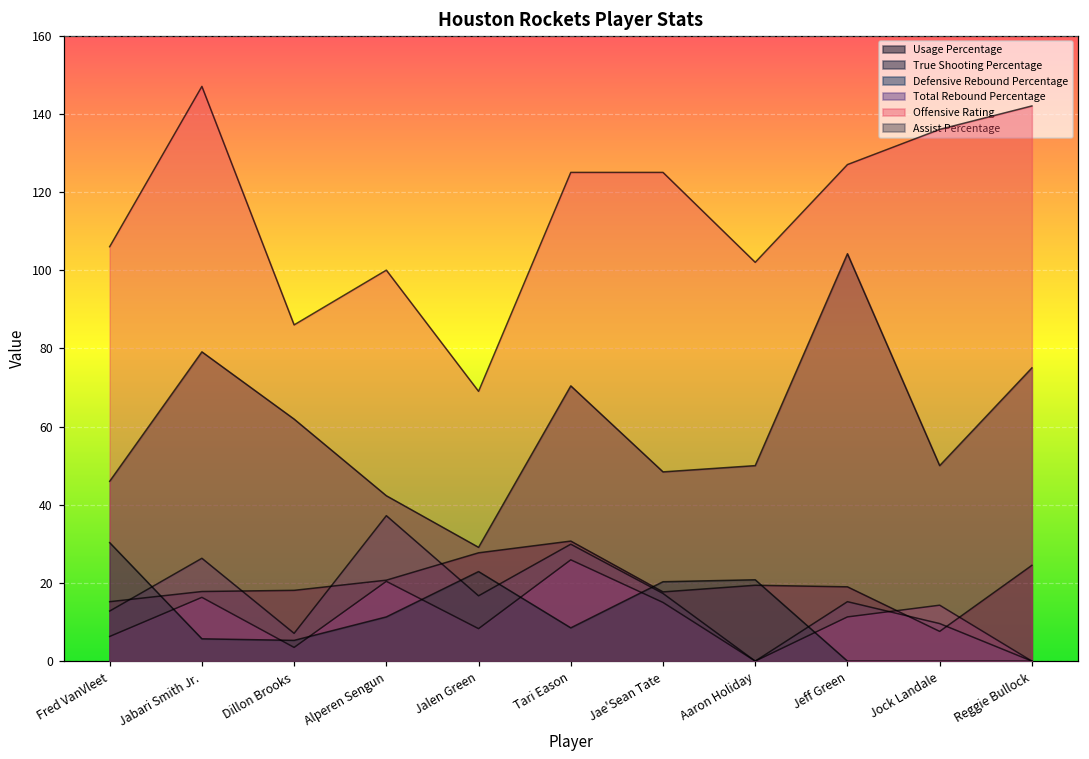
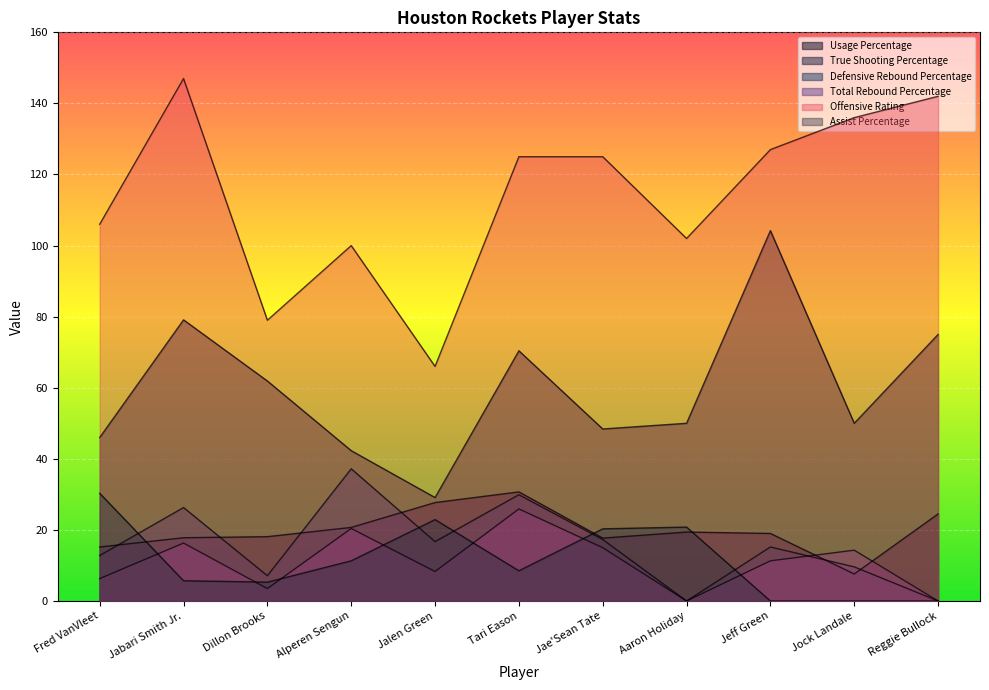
  {
    "Offensive Rating": {
      "Fred VanVleet": 106,
      "Jabari Smith Jr.": 147,
-     "Dillon Brooks": 86,
+     "Dillon Brooks": 79,
      "Alperen Sengun": 100,
-     "Jalen Green": 69,
+     "Jalen Green": 66,
      "Tari Eason": 125,
      "Jae'Sean Tate": 125,
      "Aaron Holiday": 102,
      "Jeff Green": 127
    }
  }
